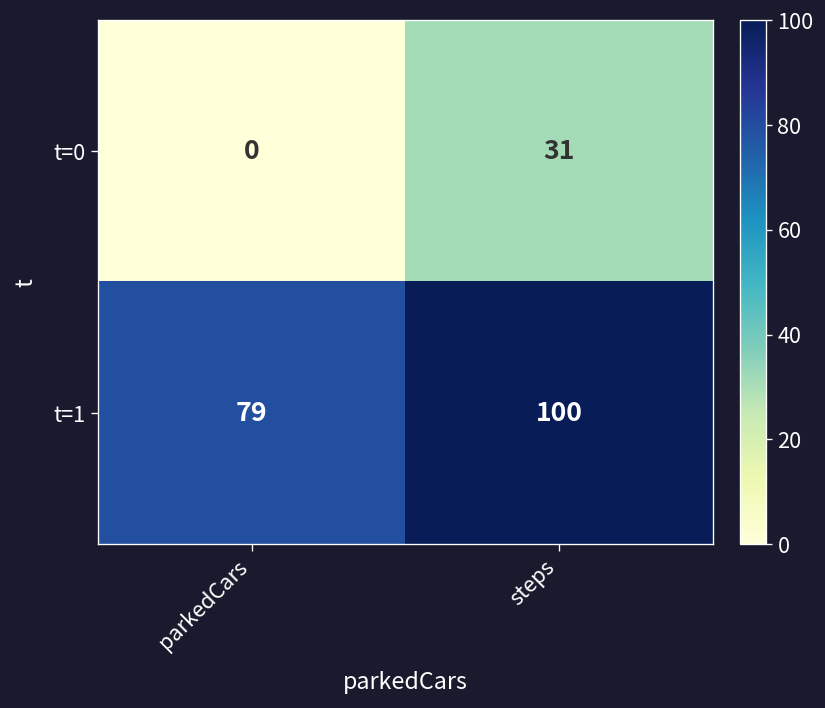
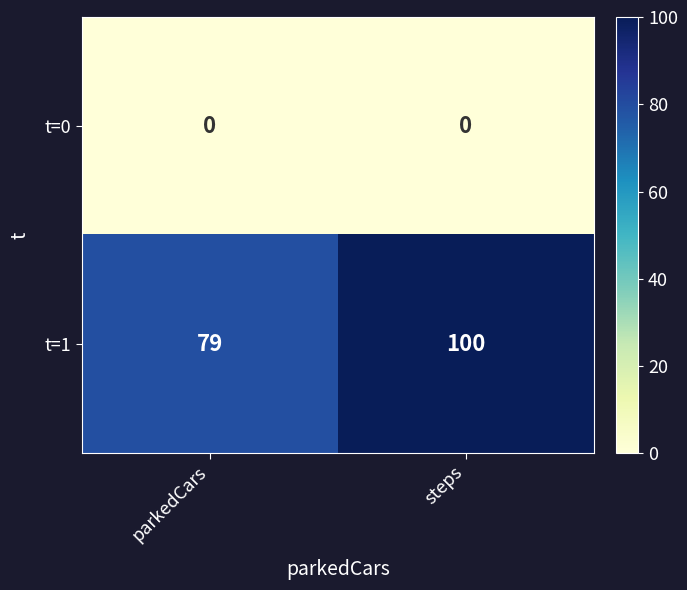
  {
    "t=0": {
      "parkedCars": 0,
-     "steps": 31
+     "steps": 0
    },
    "t=1": {
      "parkedCars": 79,
      "steps": 100
    }
  }
